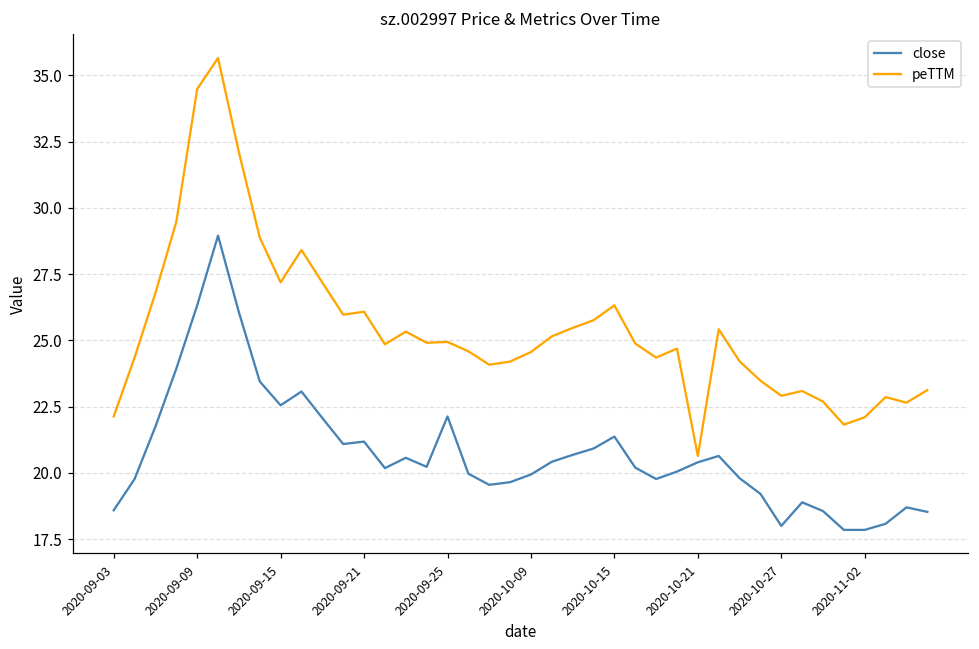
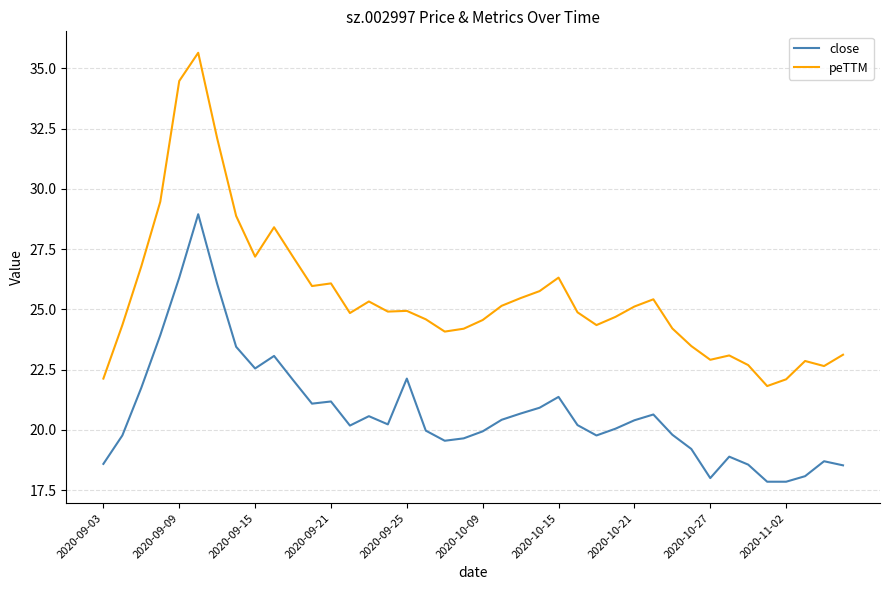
  {
    "close": {
      "2020-09-03": 18.6,
      "2020-09-09": 26.3,
      "2020-09-15": 22.6,
      "2020-09-21": 21.2,
      "2020-09-25": 22.1,
      "2020-10-09": 19.9,
      "2020-10-15": 21.4,
      "2020-10-21": 20.4,
      "2020-10-27": 18.0,
      "2020-11-02": 17.9
    },
    "peTTM": {
      "2020-09-03": 22.1,
      "2020-09-09": 34.5,
      "2020-09-15": 27.2,
      "2020-09-21": 26.1,
      "2020-09-25": 24.9,
      "2020-10-09": 24.6,
      "2020-10-15": 26.3,
-     "2020-10-21": 20.6,
+     "2020-10-21": 25.1,
      "2020-10-27": 22.9,
      "2020-11-02": 22.1
    }
  }
